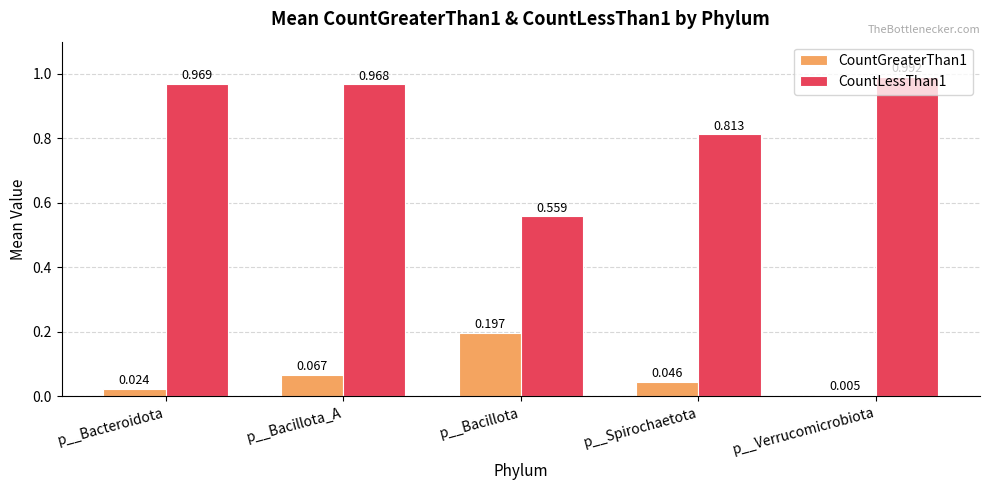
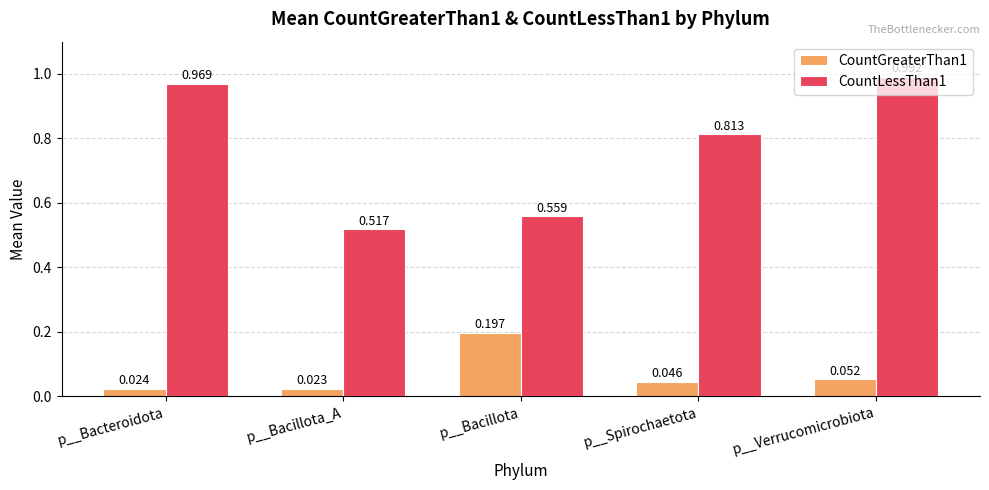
  {
    "CountGreaterThan1": {
      "p__Bacteroidota": 0.024,
-     "p__Bacillota_A": 0.067,
+     "p__Bacillota_A": 0.023,
      "p__Bacillota": 0.197,
      "p__Spirochaetota": 0.046,
-     "p__Verrucomicrobiota": 0.005
+     "p__Verrucomicrobiota": 0.052
    },
    "CountLessThan1": {
      "p__Bacteroidota": 0.969,
-     "p__Bacillota_A": 0.968,
+     "p__Bacillota_A": 0.517,
      "p__Bacillota": 0.559,
      "p__Spirochaetota": 0.813
    }
  }
